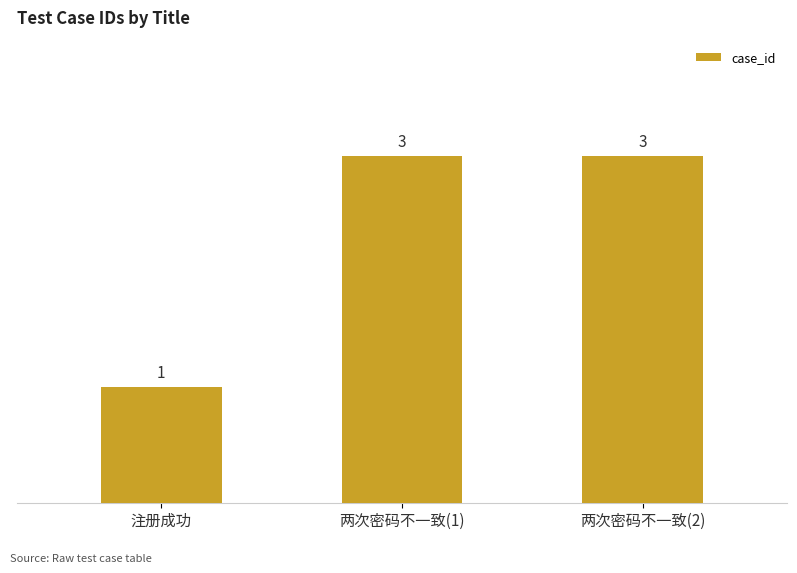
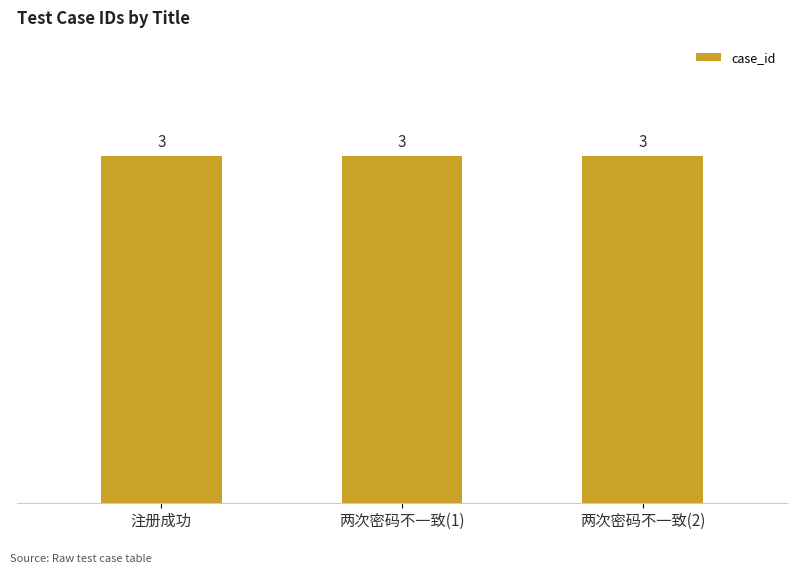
  {
-   "注册成功": 1,
+   "注册成功": 3,
    "两次密码不一致(1)": 3,
    "两次密码不一致(2)": 3
  }
